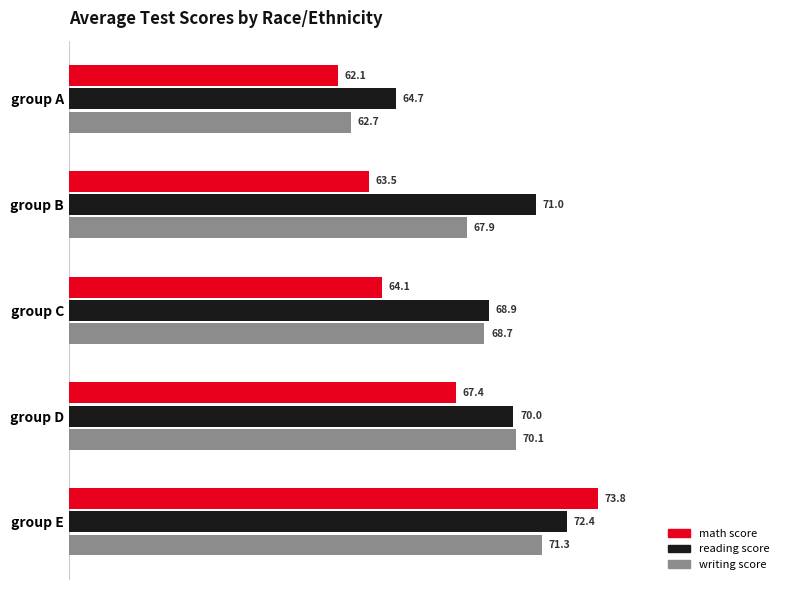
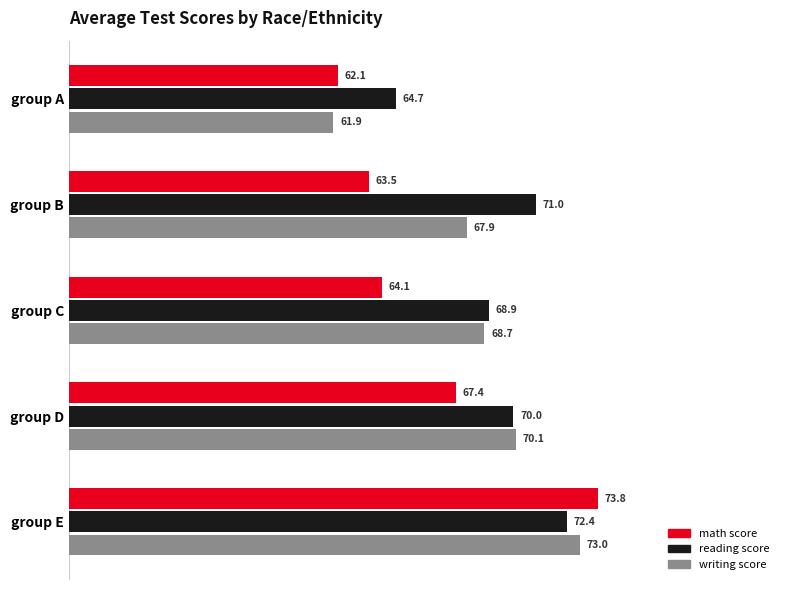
  {
    "math score": {
      "group A": 62.1,
      "group B": 63.5,
      "group C": 64.1,
      "group D": 67.4,
      "group E": 73.8
    },
    "reading score": {
      "group A": 64.7,
      "group B": 71.0,
      "group C": 68.9,
      "group D": 70.0,
      "group E": 72.4
    },
    "writing score": {
-     "group A": 62.7,
+     "group A": 61.9,
      "group B": 67.9,
      "group C": 68.7,
      "group D": 70.1,
-     "group E": 71.3
+     "group E": 73.0
    }
  }
